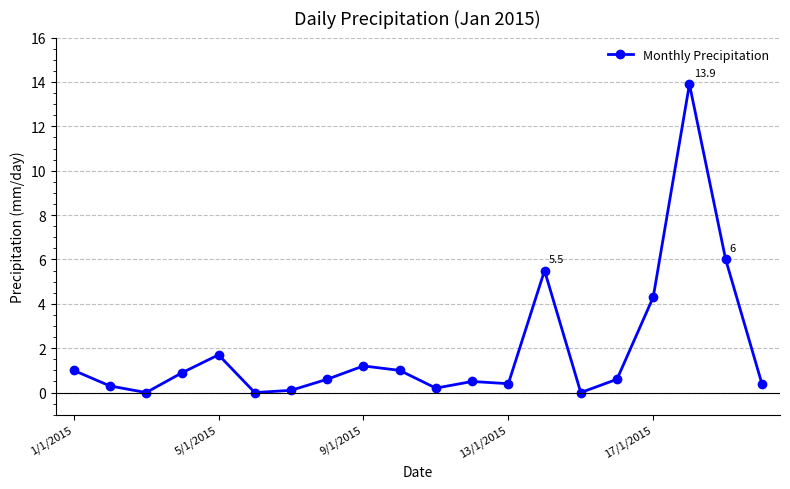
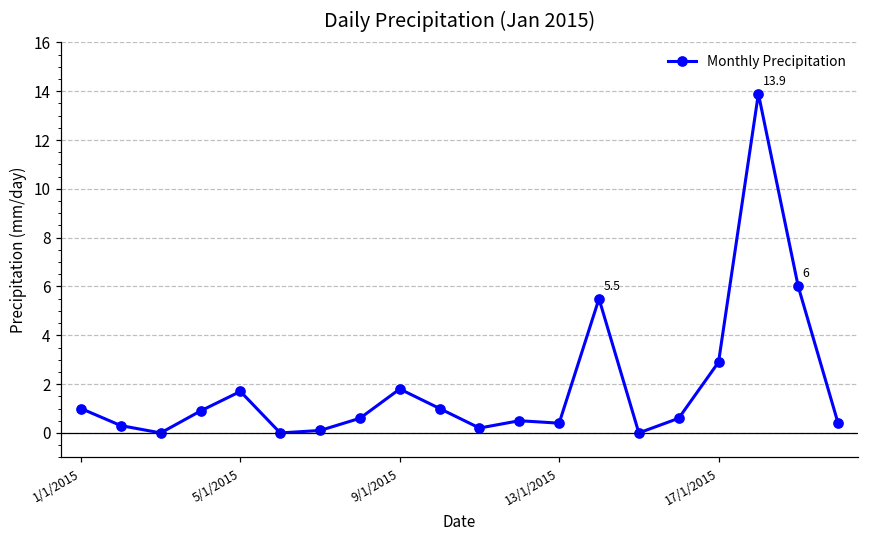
  {
    "1/1/2015": 1.0,
    "5/1/2015": 1.7,
-   "9/1/2015": 1.2,
+   "9/1/2015": 1.8,
    "13/1/2015": 0.4,
-   "17/1/2015": 4.3
+   "17/1/2015": 2.9
  }
